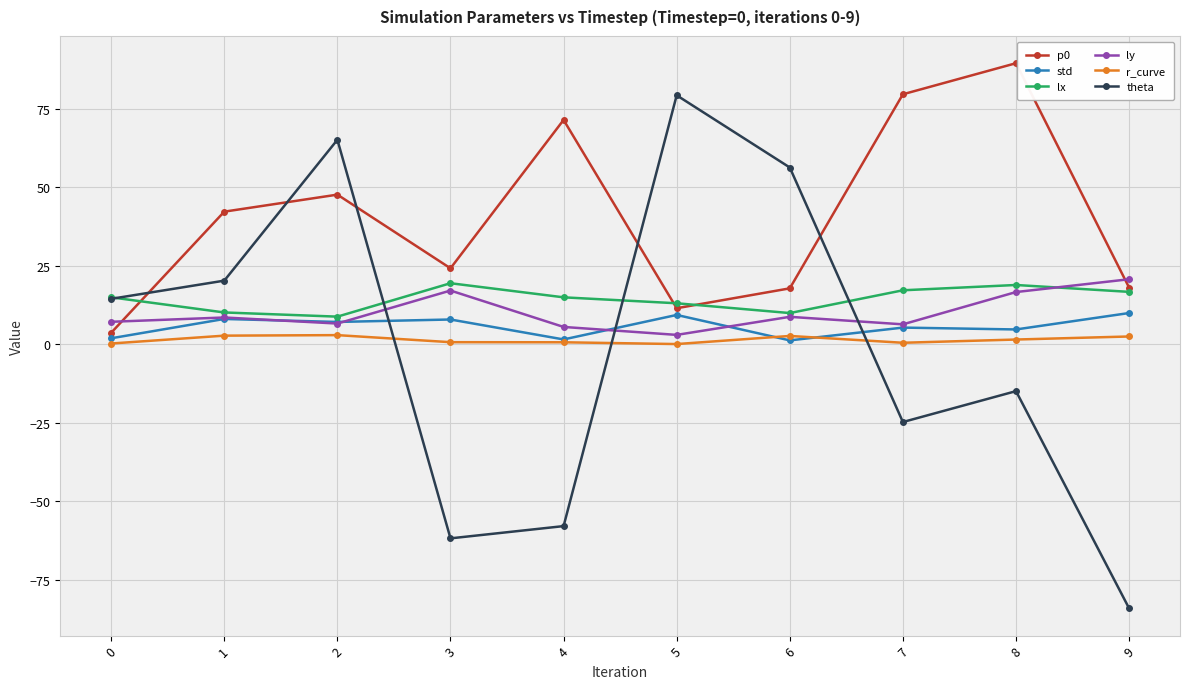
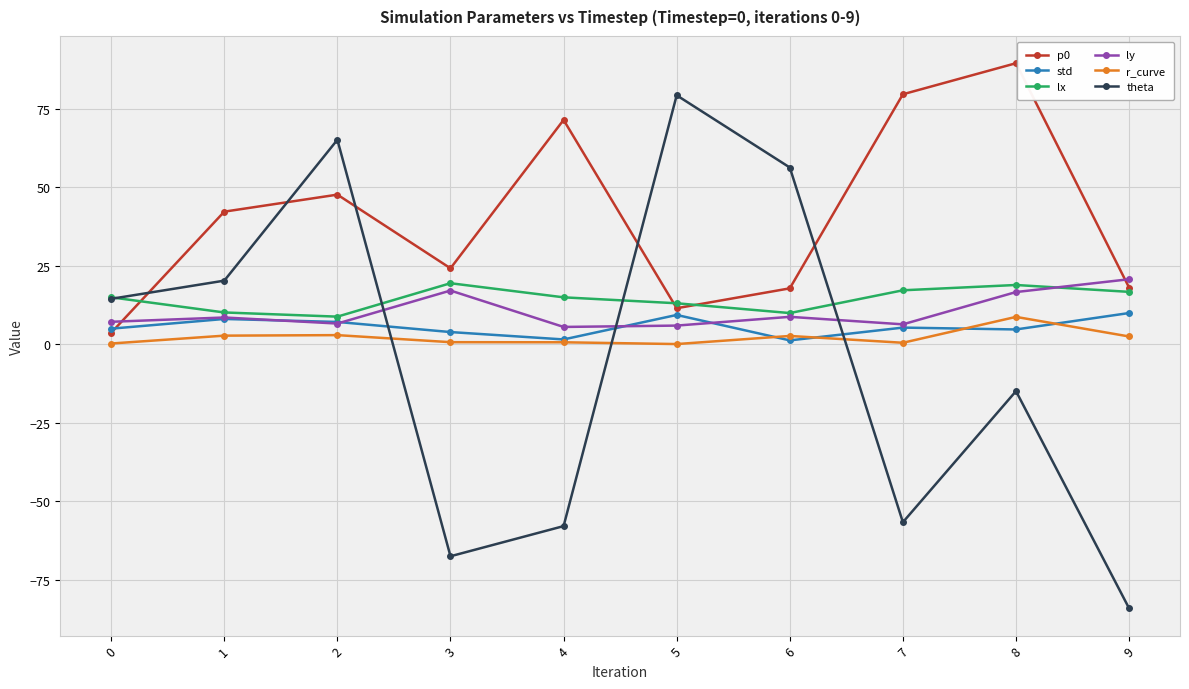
  {
    "p0": {
      "0": 4,
      "1": 42,
      "2": 48,
      "3": 24,
      "4": 71,
      "5": 11,
      "6": 18,
      "7": 80,
      "8": 90,
      "9": 18
    },
    "std": {
-     "0": 2,
-     "3": 8,
+     "0": 5,
+     "3": 4,
      "4": 2,
      "5": 9,
      "6": 1,
      "7": 5,
      "8": 5,
      "9": 10
    },
    "lx": {
      "1": 10,
      "2": 9,
      "3": 19,
      "4": 15,
      "5": 13,
      "6": 10,
      "7": 17,
      "8": 19,
      "9": 17
    },
    "ly": {
      "0": 7,
      "3": 17,
      "4": 6,
-     "5": 3,
+     "5": 6,
      "6": 9,
      "7": 6,
      "8": 17,
      "9": 21
    },
    "r_curve": {
      "0": 0,
      "1": 3,
      "2": 3,
      "3": 1,
      "4": 1,
      "5": 0,
      "6": 3,
      "7": 0,
-     "8": 2,
+     "8": 9,
      "9": 2
    },
    "theta": {
      "1": 20,
      "2": 65,
-     "3": -62,
+     "3": -67,
      "4": -58,
      "5": 79,
      "6": 56,
-     "7": -25,
+     "7": -57,
      "8": -15,
      "9": -84
    }
  }
